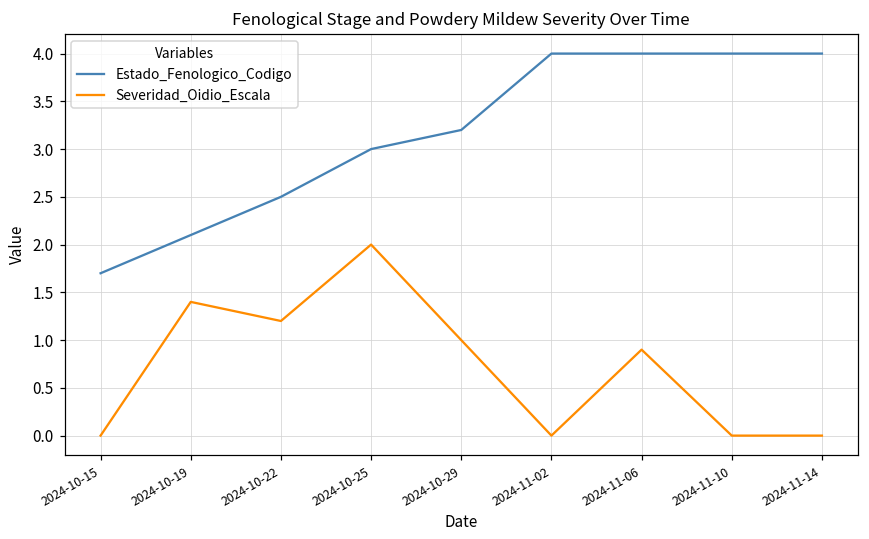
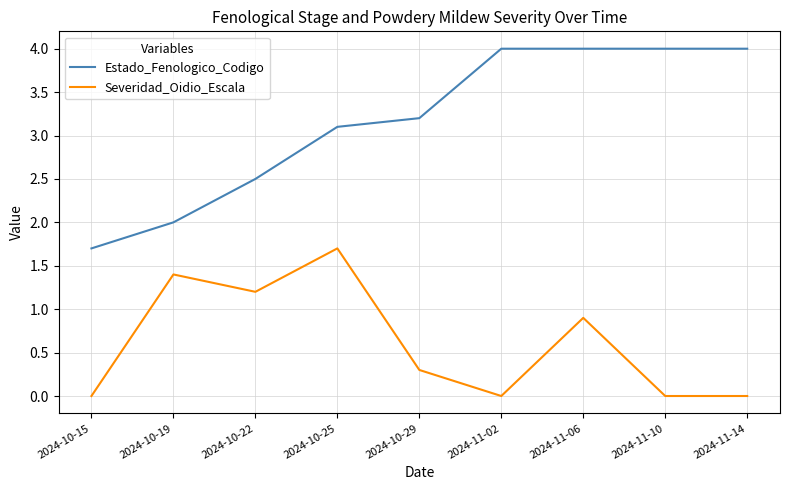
  {
    "Estado_Fenologico_Codigo": {
      "2024-10-15": 1.7,
-     "2024-10-19": 2.1,
+     "2024-10-19": 2.0,
      "2024-10-22": 2.5,
-     "2024-10-25": 3.0,
+     "2024-10-25": 3.1,
      "2024-10-29": 3.2,
      "2024-11-02": 4.0,
      "2024-11-06": 4.0,
      "2024-11-10": 4.0,
      "2024-11-14": 4.0
    },
    "Severidad_Oidio_Escala": {
      "2024-10-15": 0.0,
      "2024-10-19": 1.4,
      "2024-10-22": 1.2,
-     "2024-10-25": 2.0,
-     "2024-10-29": 1.0,
+     "2024-10-25": 1.7,
+     "2024-10-29": 0.3,
      "2024-11-02": 0.0,
      "2024-11-06": 0.9,
      "2024-11-10": 0.0,
      "2024-11-14": 0.0
    }
  }
